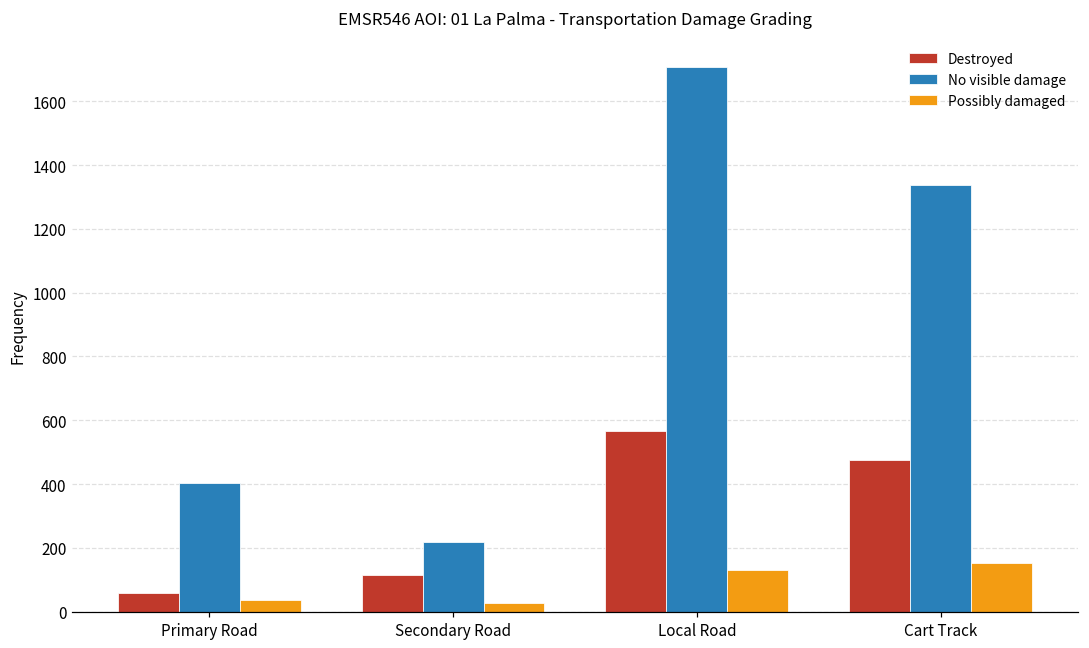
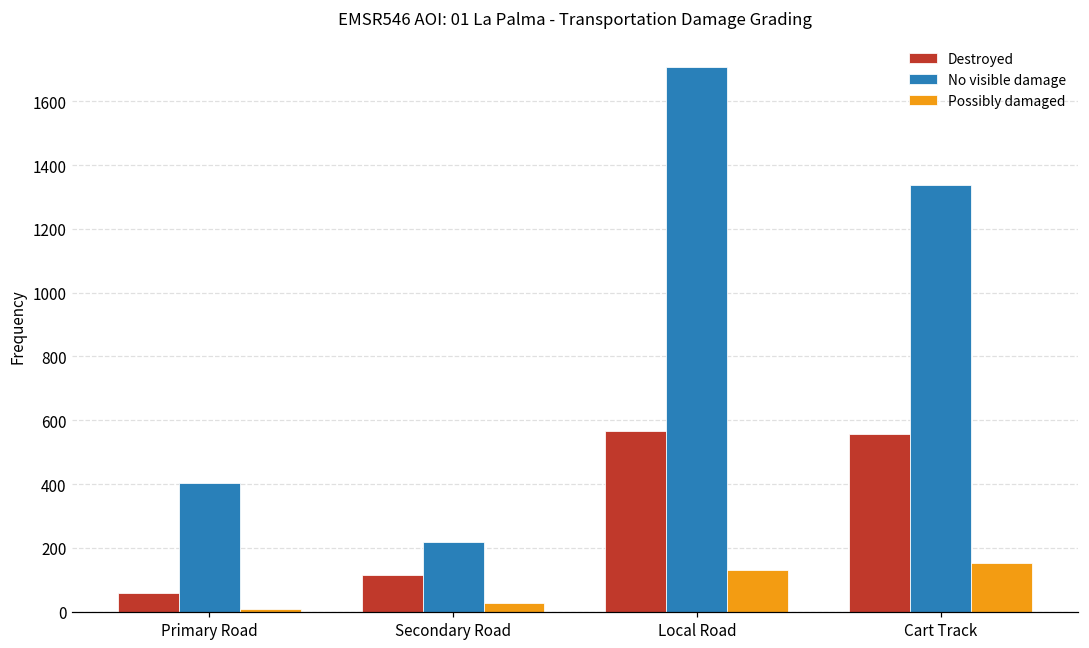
  {
    "Destroyed": {
      "Primary Road": 60,
      "Secondary Road": 110,
      "Local Road": 570,
-     "Cart Track": 480
+     "Cart Track": 560
    },
    "No visible damage": {
      "Primary Road": 400,
      "Secondary Road": 220,
      "Local Road": 1710,
      "Cart Track": 1340
    },
    "Possibly damaged": {
-     "Primary Road": 40,
+     "Primary Road": 10,
      "Secondary Road": 30,
      "Local Road": 130,
      "Cart Track": 150
    }
  }
